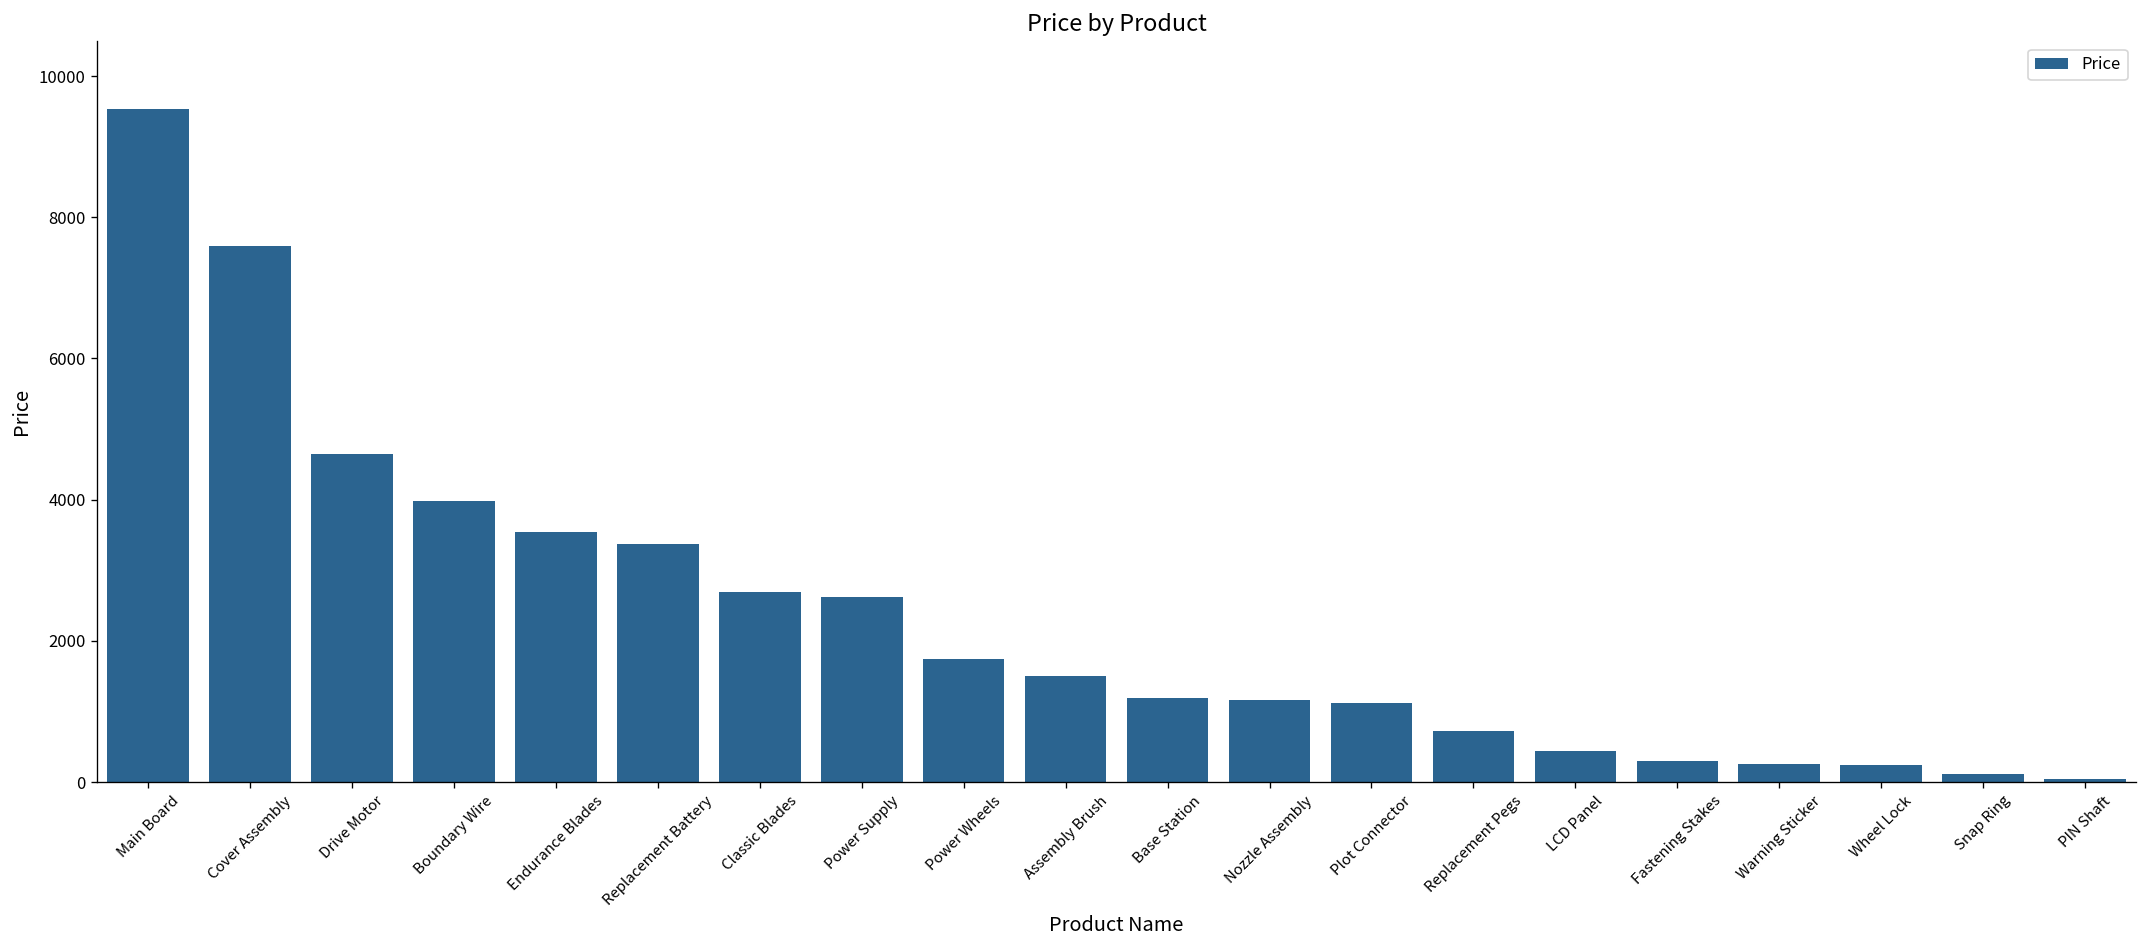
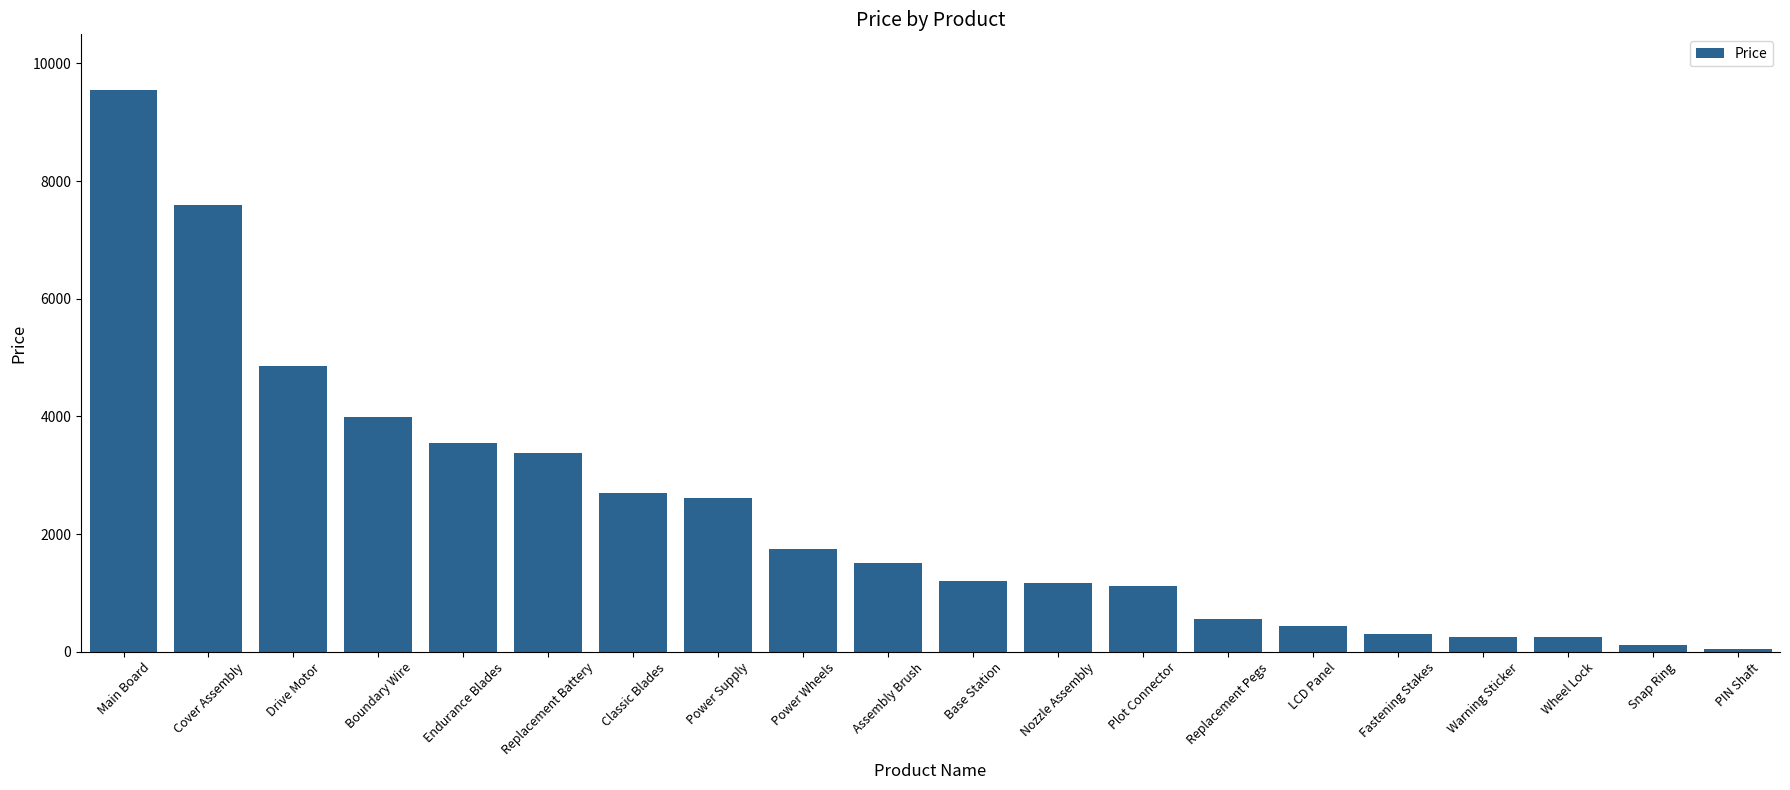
  {
    "Main Board": 9500,
    "Cover Assembly": 7600,
-   "Drive Motor": 4600,
+   "Drive Motor": 4900,
    "Boundary Wire": 4000,
    "Endurance Blades": 3500,
    "Replacement Battery": 3400,
    "Classic Blades": 2700,
    "Power Supply": 2600,
    "Power Wheels": 1700,
    "Assembly Brush": 1500,
    "Base Station": 1200,
    "Nozzle Assembly": 1200,
    "Plot Connector": 1100,
-   "Replacement Pegs": 700,
+   "Replacement Pegs": 600,
    "LCD Panel": 400,
    "Fastening Stakes": 300,
    "Warning Sticker": 300,
    "Wheel Lock": 200,
    "Snap Ring": 100
  }
